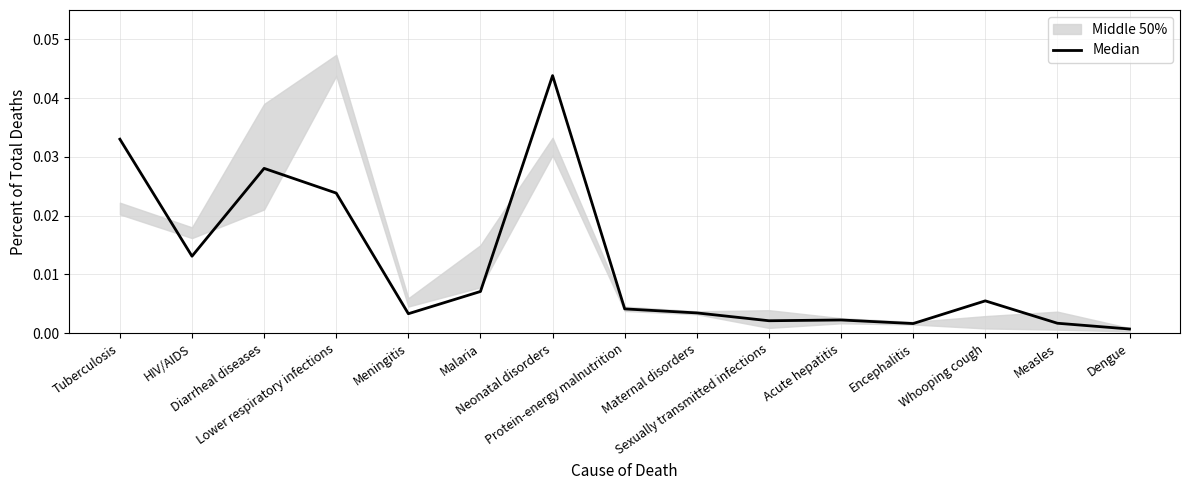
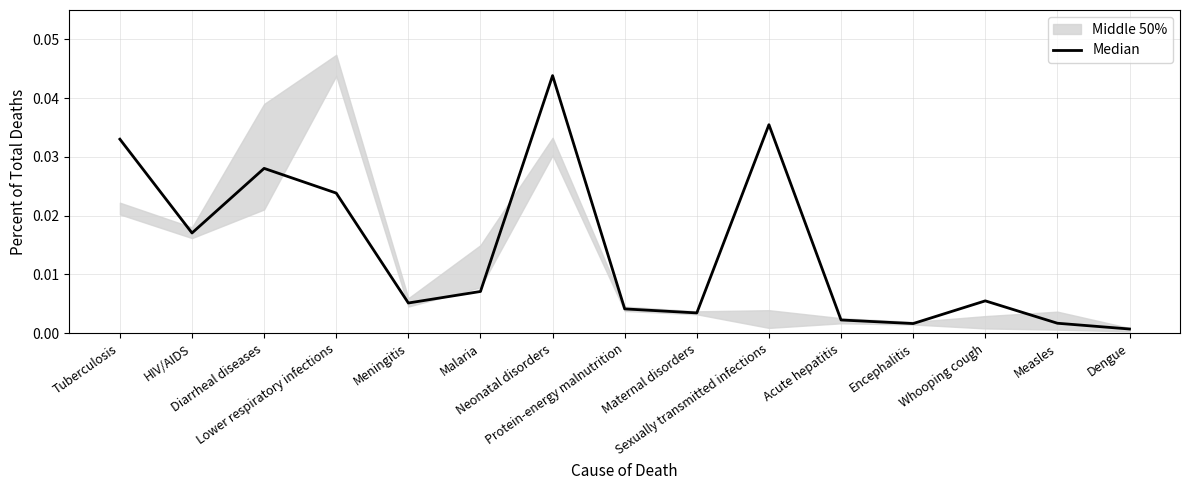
  {
    "Median": {
      "Tuberculosis": 0.033,
-     "HIV/AIDS": 0.013,
+     "HIV/AIDS": 0.017,
      "Diarrheal diseases": 0.028,
      "Lower respiratory infections": 0.024,
-     "Meningitis": 0.003,
+     "Meningitis": 0.005,
      "Malaria": 0.007,
      "Neonatal disorders": 0.044,
-     "Sexually transmitted infections": 0.002,
+     "Sexually transmitted infections": 0.035,
      "Whooping cough": 0.006,
      "Measles": 0.002
    }
  }
